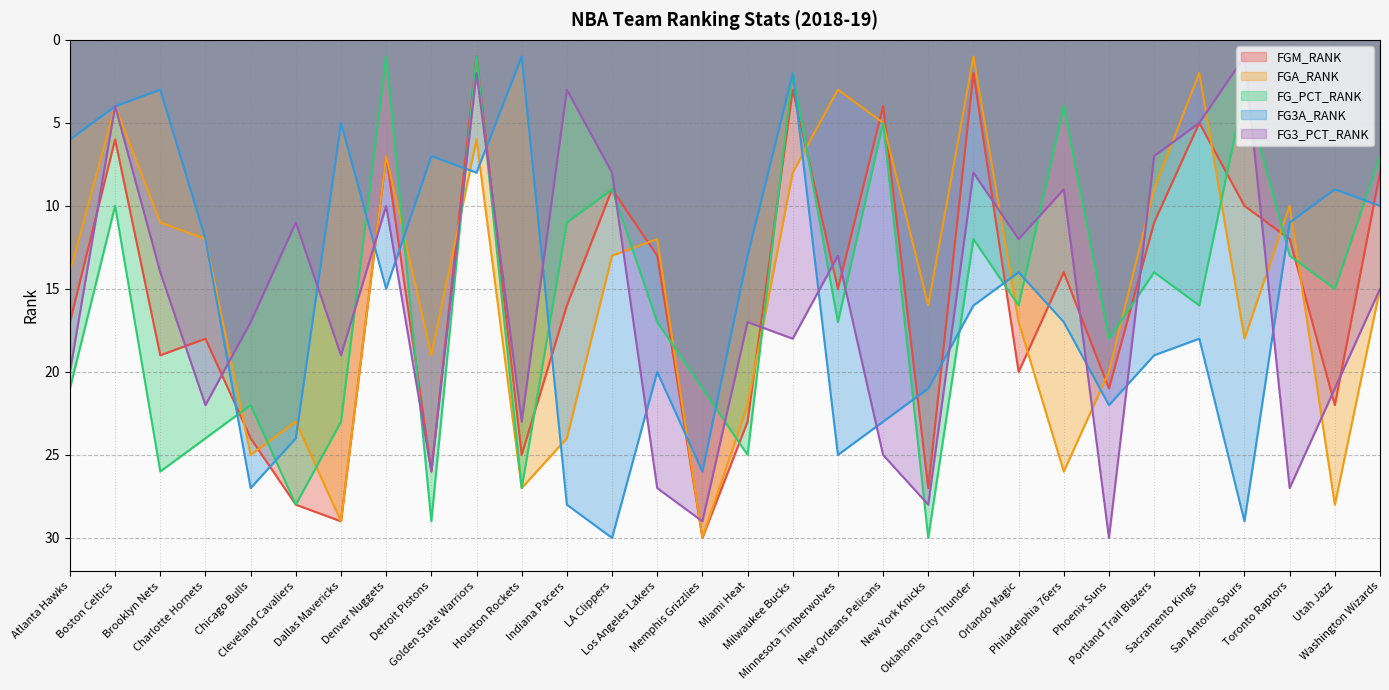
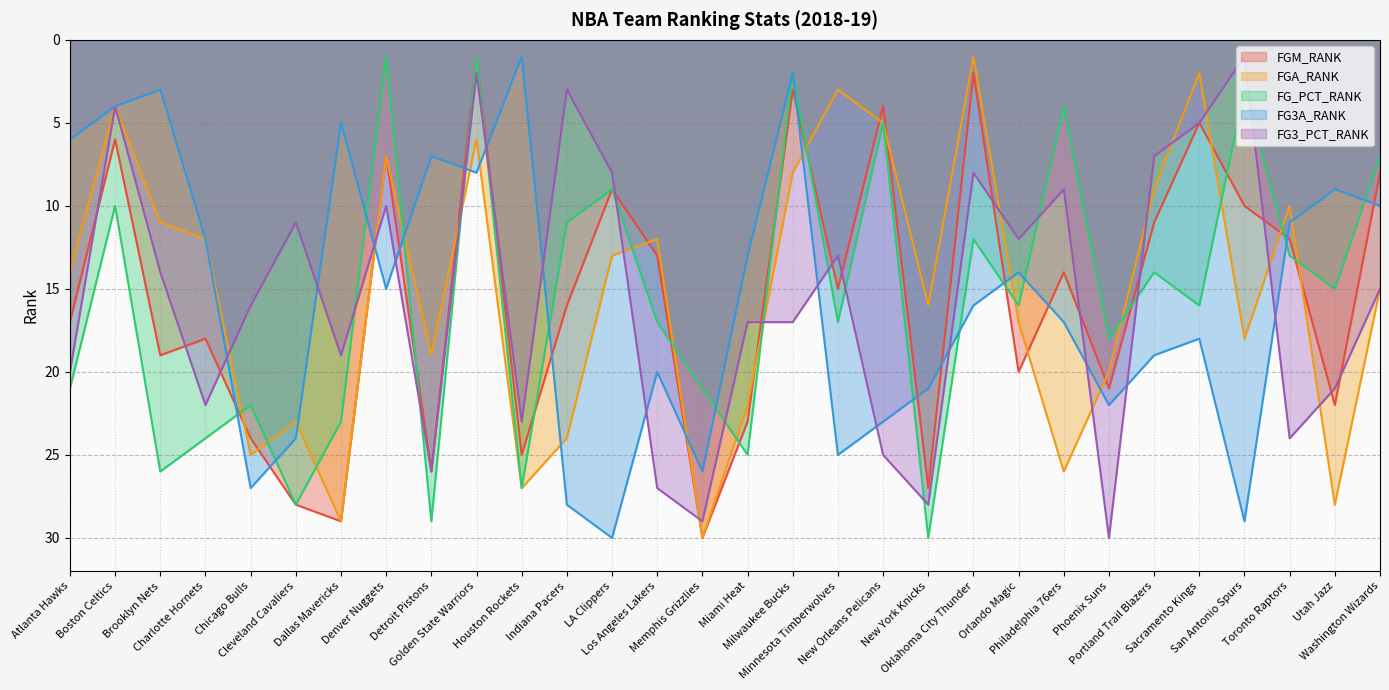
  {
    "FG_PCT_RANK": {
      "Atlanta Hawks": 21,
      "Boston Celtics": 10,
      "Brooklyn Nets": 26,
      "Charlotte Hornets": 24,
      "Chicago Bulls": 22,
      "Dallas Mavericks": 23,
      "Denver Nuggets": 1,
      "Detroit Pistons": 29,
      "Indiana Pacers": 11,
      "Los Angeles Lakers": 17,
      "Memphis Grizzlies": 21,
      "Miami Heat": 25,
      "Minnesota Timberwolves": 17,
      "New York Knicks": 30,
      "Oklahoma City Thunder": 12,
      "Orlando Magic": 16,
      "Philadelphia 76ers": 4,
      "Phoenix Suns": 18,
      "Portland Trail Blazers": 14,
      "Sacramento Kings": 16,
      "Toronto Raptors": 13,
      "Utah Jazz": 15,
      "Washington Wizards": 7
    },
    "FG3A_RANK": {
      "Atlanta Hawks": 6,
      "Brooklyn Nets": 3,
      "Chicago Bulls": 27,
      "Cleveland Cavaliers": 24,
      "Dallas Mavericks": 5,
      "Denver Nuggets": 15,
      "Detroit Pistons": 7,
      "Golden State Warriors": 8,
      "Houston Rockets": 1,
      "Indiana Pacers": 28,
      "LA Clippers": 30,
      "Los Angeles Lakers": 20,
      "Memphis Grizzlies": 26,
      "Miami Heat": 13,
      "Minnesota Timberwolves": 25,
      "New Orleans Pelicans": 23,
      "New York Knicks": 21,
      "Oklahoma City Thunder": 16,
      "Orlando Magic": 14,
      "Philadelphia 76ers": 17,
      "Phoenix Suns": 22,
      "Portland Trail Blazers": 19,
      "Sacramento Kings": 18,
      "San Antonio Spurs": 29,
      "Toronto Raptors": 11,
      "Utah Jazz": 9,
      "Washington Wizards": 10
    },
    "FG3_PCT_RANK": {
      "Atlanta Hawks": 20,
      "Brooklyn Nets": 14,
      "Charlotte Hornets": 22,
-     "Chicago Bulls": 17,
+     "Chicago Bulls": 16,
      "Cleveland Cavaliers": 11,
      "Dallas Mavericks": 19,
      "Denver Nuggets": 10,
      "Golden State Warriors": 2,
      "Houston Rockets": 23,
      "Indiana Pacers": 3,
      "LA Clippers": 8,
      "Los Angeles Lakers": 27,
      "Memphis Grizzlies": 29,
      "Miami Heat": 17,
-     "Milwaukee Bucks": 18,
+     "Milwaukee Bucks": 17,
      "Minnesota Timberwolves": 13,
      "New Orleans Pelicans": 25,
      "New York Knicks": 28,
      "Oklahoma City Thunder": 8,
      "Orlando Magic": 12,
      "Philadelphia 76ers": 9,
      "Phoenix Suns": 30,
      "Portland Trail Blazers": 7,
-     "Toronto Raptors": 27,
+     "Toronto Raptors": 24,
      "Utah Jazz": 21
    }
  }
